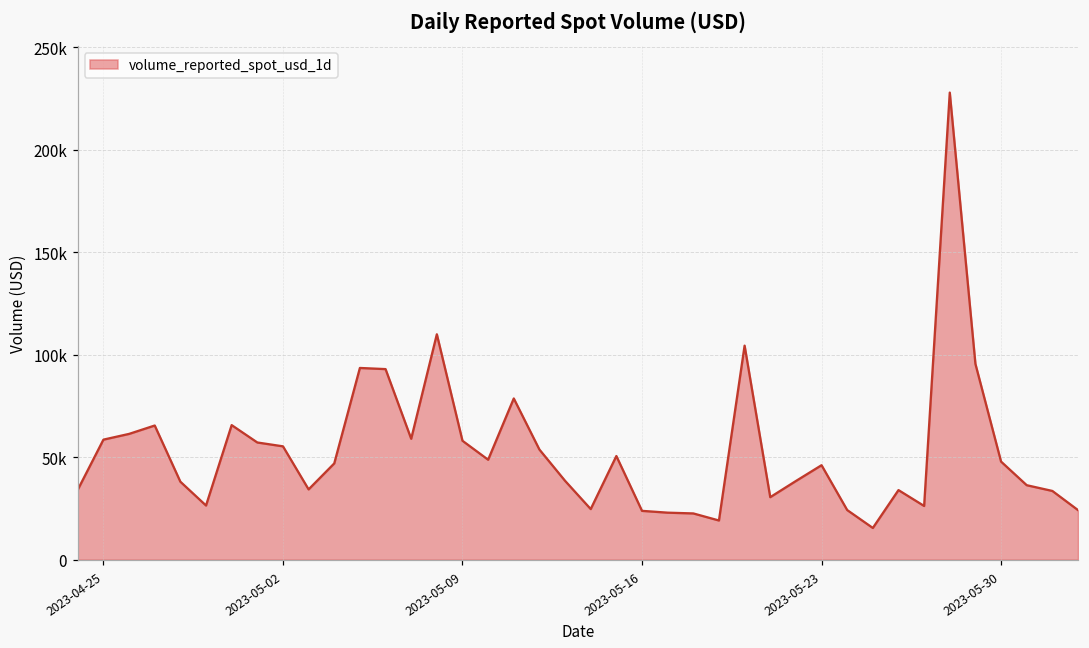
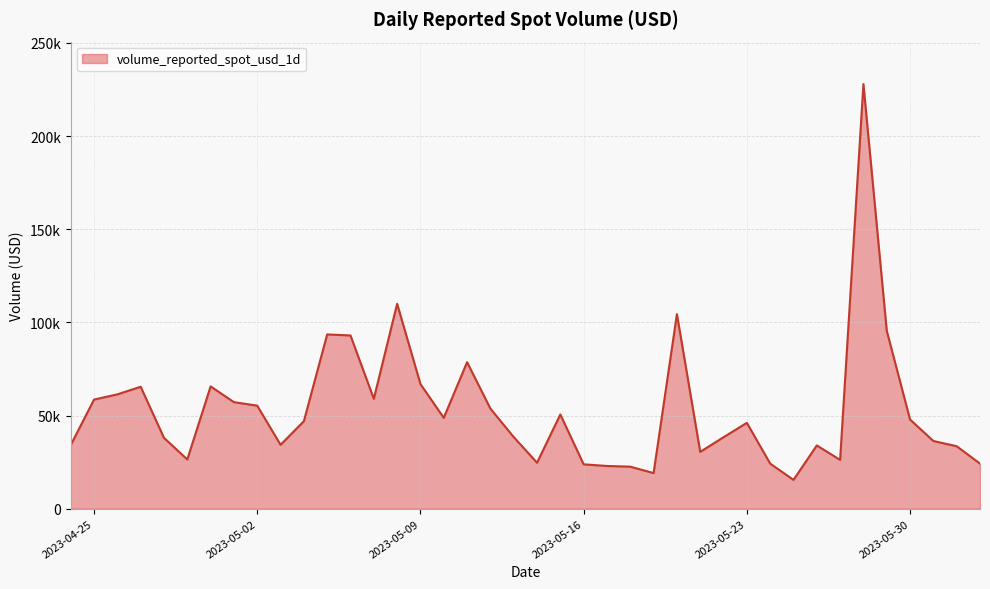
  {
    "2023-04-25": 59000,
    "2023-05-02": 55000,
-   "2023-05-09": 58000,
+   "2023-05-09": 67000,
    "2023-05-16": 24000,
    "2023-05-23": 46000,
    "2023-05-30": 48000
  }
